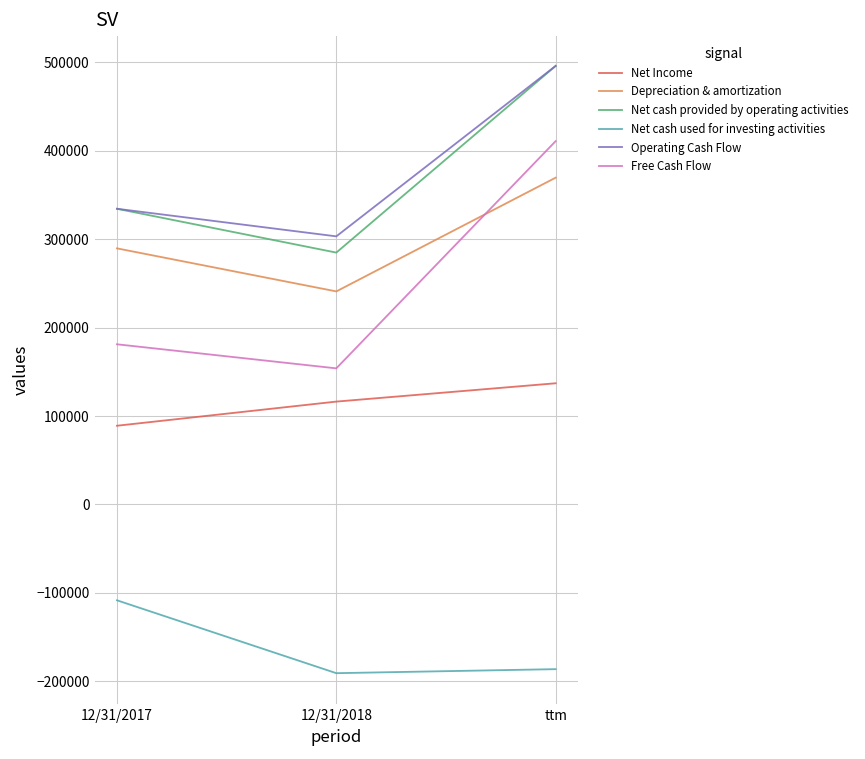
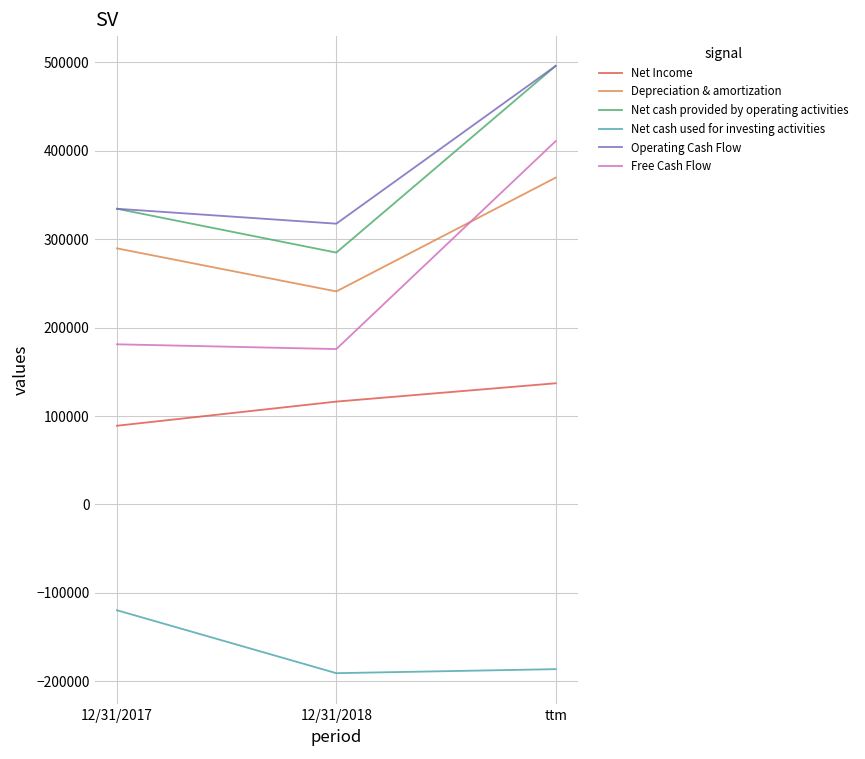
  {
    "Net cash provided by operating activities": {
      "12/31/2018": 280000
    },
    "Net cash used for investing activities": {
-     "12/31/2017": -110000,
+     "12/31/2017": -120000,
      "12/31/2018": -190000,
      "ttm": -190000
    },
    "Operating Cash Flow": {
-     "12/31/2018": 300000
+     "12/31/2018": 320000
    },
    "Free Cash Flow": {
      "12/31/2017": 180000,
-     "12/31/2018": 150000,
+     "12/31/2018": 180000,
      "ttm": 410000
    }
  }
